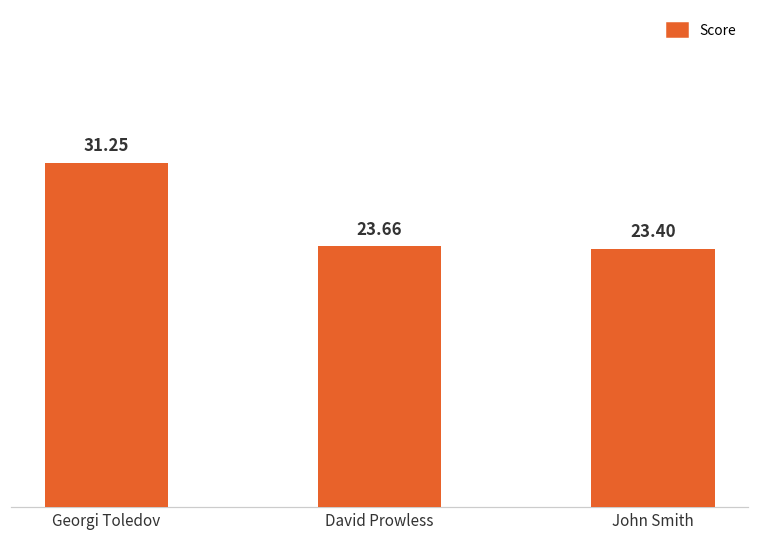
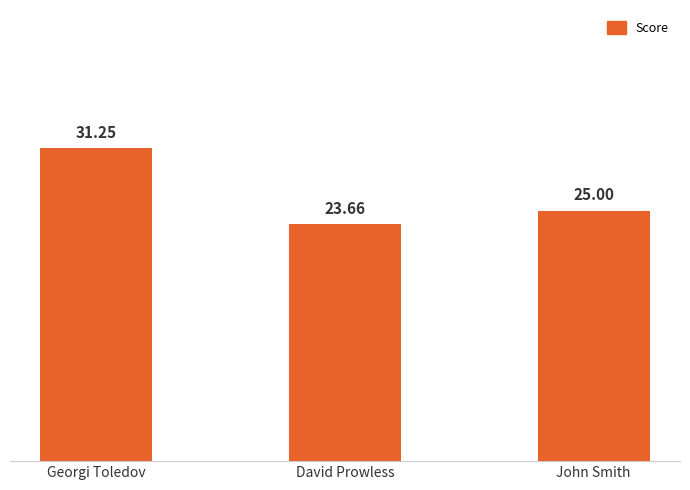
  {
    "Georgi Toledov": 31.25,
    "David Prowless": 23.66,
-   "John Smith": 23.40
+   "John Smith": 25.00
  }
